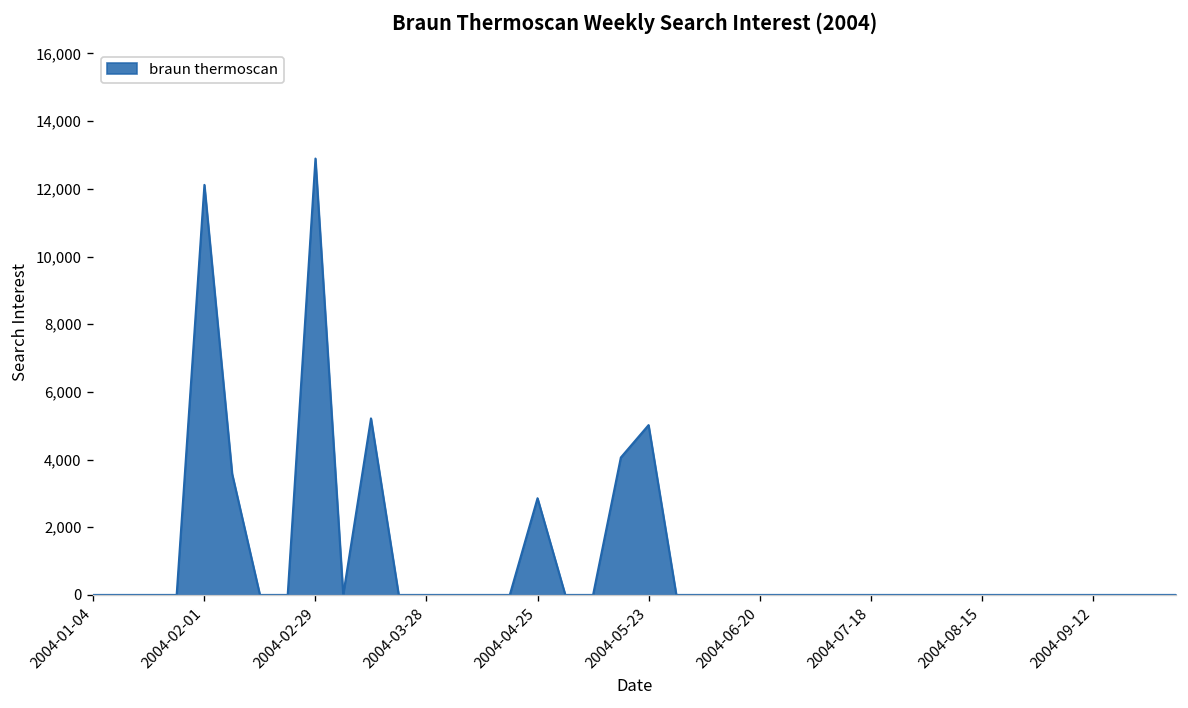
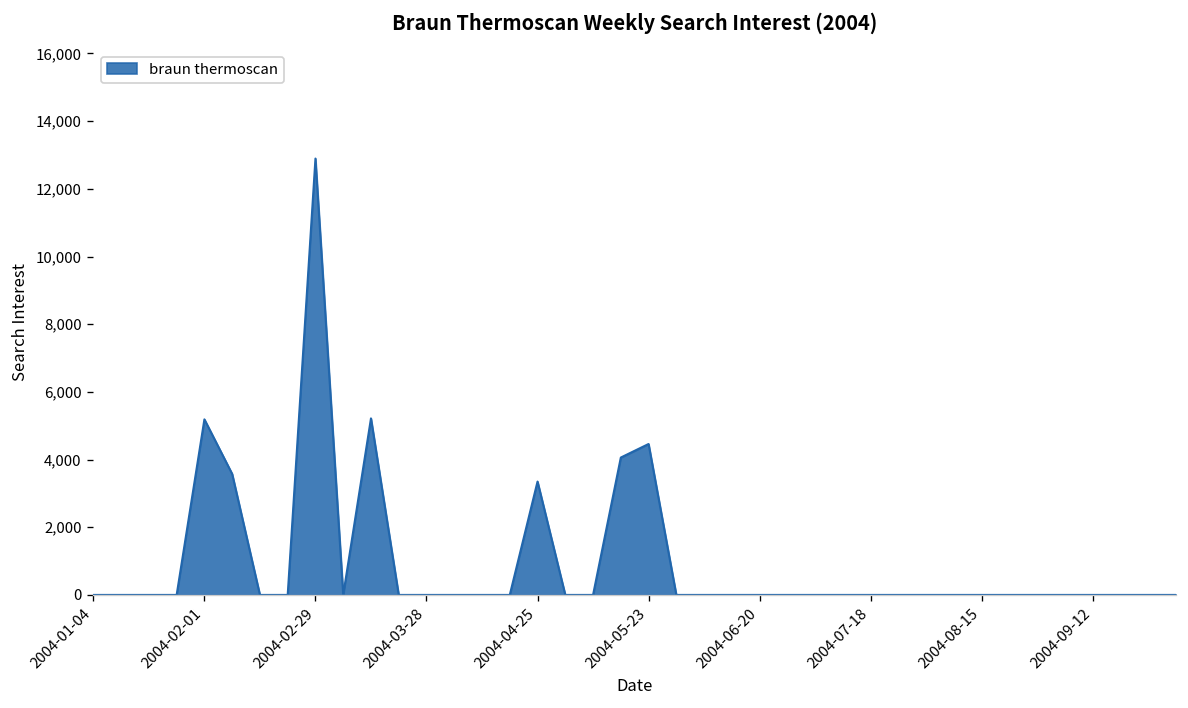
  {
    "2004-01-04": "0",
-   "2004-02-01": "12,100",
+   "2004-02-01": "5,200",
    "2004-02-29": "12,900",
    "2004-03-28": "0",
-   "2004-04-25": "2,900",
-   "2004-05-23": "5,000",
+   "2004-04-25": "3,400",
+   "2004-05-23": "4,500",
    "2004-06-20": "0",
    "2004-07-18": "0",
    "2004-08-15": "0",
    "2004-09-12": "0"
  }
